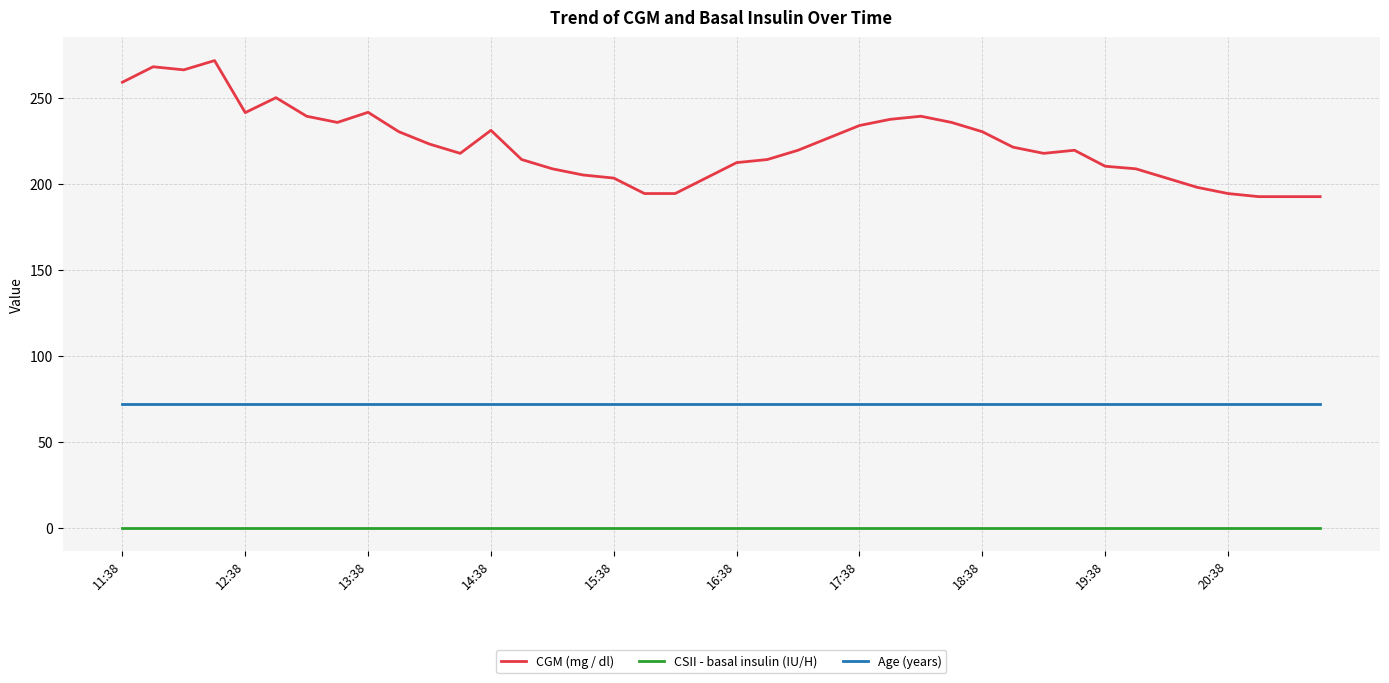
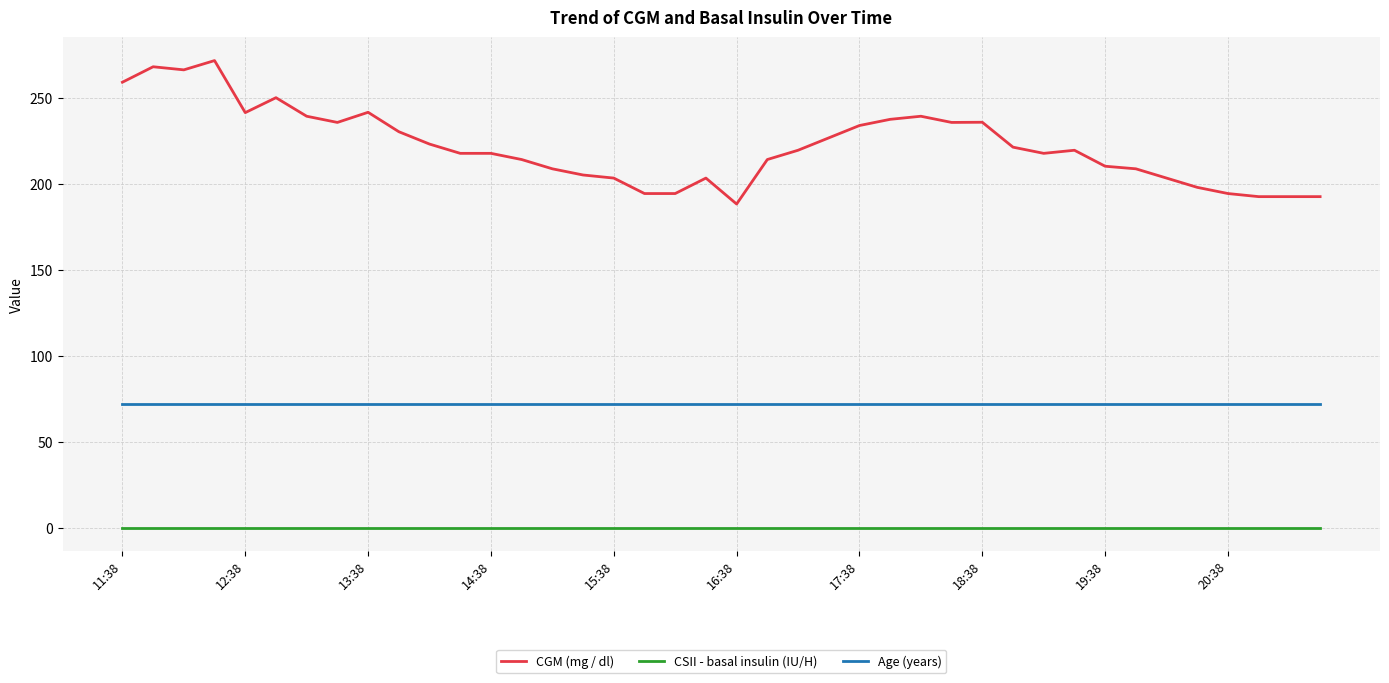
  {
    "CGM (mg / dl)": {
      "11:38": 259,
      "12:38": 242,
      "13:38": 242,
-     "14:38": 231,
+     "14:38": 218,
      "15:38": 203,
-     "16:38": 212,
+     "16:38": 188,
      "17:38": 234,
-     "18:38": 230,
+     "18:38": 236,
      "19:38": 210,
      "20:38": 194
    },
    "CSII - basal insulin (IU/H)": {
      "11:38": 0,
      "12:38": 0,
      "13:38": 0,
      "14:38": 0,
      "15:38": 0,
      "16:38": 0,
      "17:38": 0,
      "18:38": 0,
      "19:38": 0,
      "20:38": 0
    },
    "Age (years)": {
      "11:38": 72,
      "12:38": 72,
      "13:38": 72,
      "14:38": 72,
      "15:38": 72,
      "16:38": 72,
      "17:38": 72,
      "18:38": 72,
      "19:38": 72,
      "20:38": 72
    }
  }
